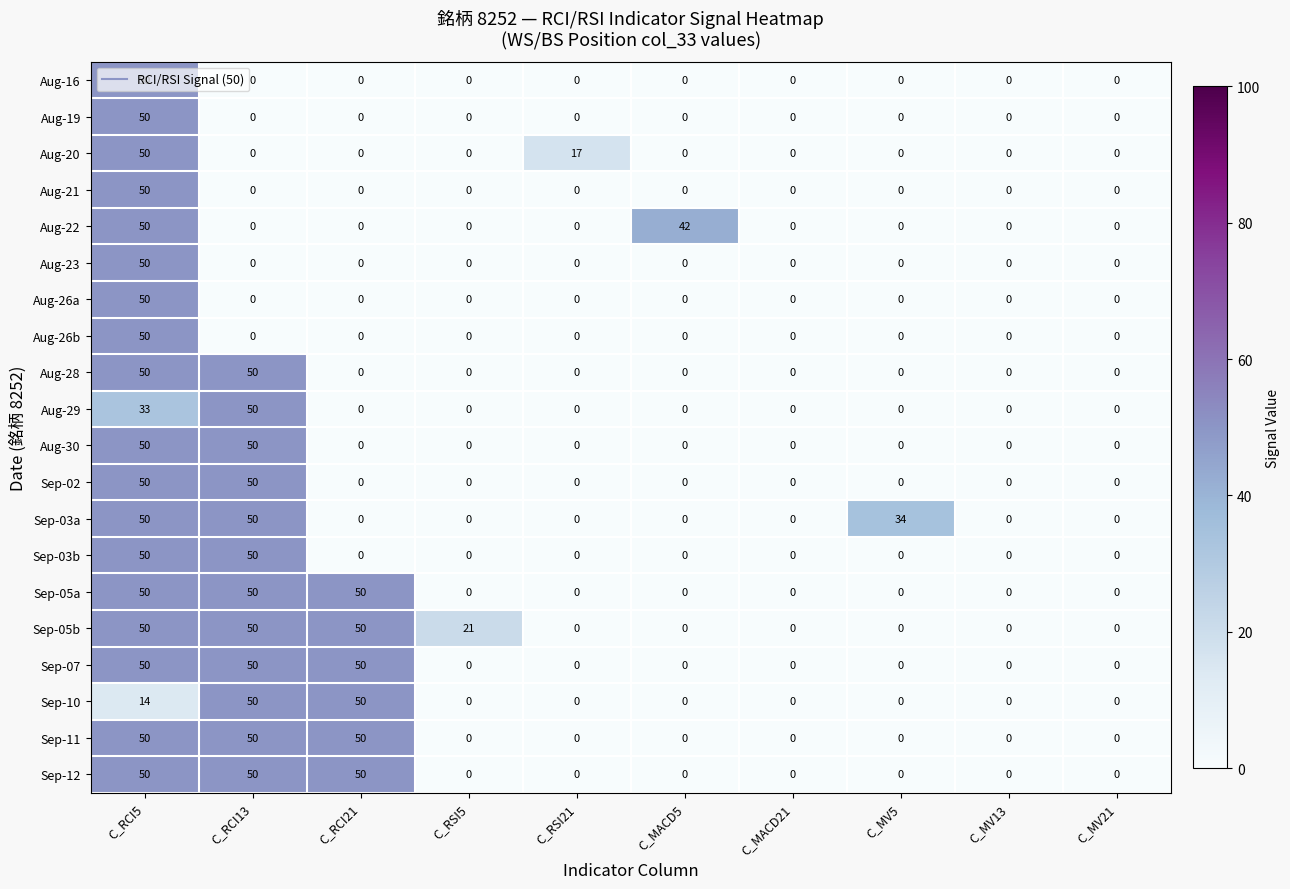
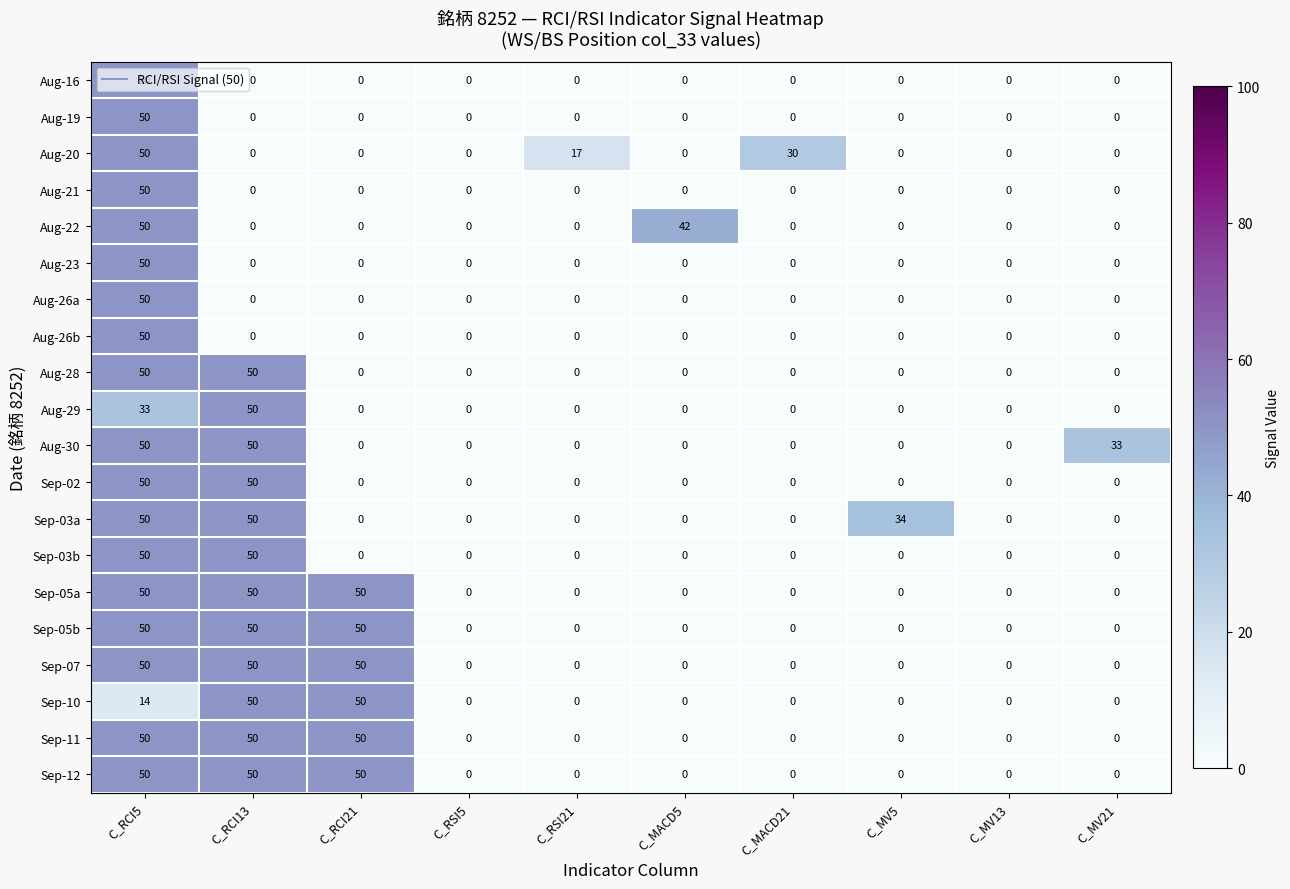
  {
    "Aug-16": {
      "C_RCI13": 0,
      "C_RCI21": 0,
      "C_RSI5": 0,
      "C_RSI21": 0,
      "C_MACD5": 0,
      "C_MACD21": 0,
      "C_MV5": 0,
      "C_MV13": 0,
      "C_MV21": 0
    },
    "Aug-19": {
      "C_RCI5": 50,
      "C_RCI13": 0,
      "C_RCI21": 0,
      "C_RSI5": 0,
      "C_RSI21": 0,
      "C_MACD5": 0,
      "C_MACD21": 0,
      "C_MV5": 0,
      "C_MV13": 0,
      "C_MV21": 0
    },
    "Aug-20": {
      "C_RCI5": 50,
      "C_RCI13": 0,
      "C_RCI21": 0,
      "C_RSI5": 0,
      "C_RSI21": 17,
      "C_MACD5": 0,
-     "C_MACD21": 0,
+     "C_MACD21": 30,
      "C_MV5": 0,
      "C_MV13": 0,
      "C_MV21": 0
    },
    "Aug-21": {
      "C_RCI5": 50,
      "C_RCI13": 0,
      "C_RCI21": 0,
      "C_RSI5": 0,
      "C_RSI21": 0,
      "C_MACD5": 0,
      "C_MACD21": 0,
      "C_MV5": 0,
      "C_MV13": 0,
      "C_MV21": 0
    },
    "Aug-22": {
      "C_RCI5": 50,
      "C_RCI13": 0,
      "C_RCI21": 0,
      "C_RSI5": 0,
      "C_RSI21": 0,
      "C_MACD5": 42,
      "C_MACD21": 0,
      "C_MV5": 0,
      "C_MV13": 0,
      "C_MV21": 0
    },
    "Aug-23": {
      "C_RCI5": 50,
      "C_RCI13": 0,
      "C_RCI21": 0,
      "C_RSI5": 0,
      "C_RSI21": 0,
      "C_MACD5": 0,
      "C_MACD21": 0,
      "C_MV5": 0,
      "C_MV13": 0,
      "C_MV21": 0
    },
    "Aug-26a": {
      "C_RCI5": 50,
      "C_RCI13": 0,
      "C_RCI21": 0,
      "C_RSI5": 0,
      "C_RSI21": 0,
      "C_MACD5": 0,
      "C_MACD21": 0,
      "C_MV5": 0,
      "C_MV13": 0,
      "C_MV21": 0
    },
    "Aug-26b": {
      "C_RCI5": 50,
      "C_RCI13": 0,
      "C_RCI21": 0,
      "C_RSI5": 0,
      "C_RSI21": 0,
      "C_MACD5": 0,
      "C_MACD21": 0,
      "C_MV5": 0,
      "C_MV13": 0,
      "C_MV21": 0
    },
    "Aug-28": {
      "C_RCI5": 50,
      "C_RCI13": 50,
      "C_RCI21": 0,
      "C_RSI5": 0,
      "C_RSI21": 0,
      "C_MACD5": 0,
      "C_MACD21": 0,
      "C_MV5": 0,
      "C_MV13": 0,
      "C_MV21": 0
    },
    "Aug-29": {
      "C_RCI5": 33,
      "C_RCI13": 50,
      "C_RCI21": 0,
      "C_RSI5": 0,
      "C_RSI21": 0,
      "C_MACD5": 0,
      "C_MACD21": 0,
      "C_MV5": 0,
      "C_MV13": 0,
      "C_MV21": 0
    },
    "Aug-30": {
      "C_RCI5": 50,
      "C_RCI13": 50,
      "C_RCI21": 0,
      "C_RSI5": 0,
      "C_RSI21": 0,
      "C_MACD5": 0,
      "C_MACD21": 0,
      "C_MV5": 0,
      "C_MV13": 0,
-     "C_MV21": 0
+     "C_MV21": 33
    },
    "Sep-02": {
      "C_RCI5": 50,
      "C_RCI13": 50,
      "C_RCI21": 0,
      "C_RSI5": 0,
      "C_RSI21": 0,
      "C_MACD5": 0,
      "C_MACD21": 0,
      "C_MV5": 0,
      "C_MV13": 0,
      "C_MV21": 0
    },
    "Sep-03a": {
      "C_RCI5": 50,
      "C_RCI13": 50,
      "C_RCI21": 0,
      "C_RSI5": 0,
      "C_RSI21": 0,
      "C_MACD5": 0,
      "C_MACD21": 0,
      "C_MV5": 34,
      "C_MV13": 0,
      "C_MV21": 0
    },
    "Sep-03b": {
      "C_RCI5": 50,
      "C_RCI13": 50,
      "C_RCI21": 0,
      "C_RSI5": 0,
      "C_RSI21": 0,
      "C_MACD5": 0,
      "C_MACD21": 0,
      "C_MV5": 0,
      "C_MV13": 0,
      "C_MV21": 0
    },
    "Sep-05a": {
      "C_RCI5": 50,
      "C_RCI13": 50,
      "C_RCI21": 50,
      "C_RSI5": 0,
      "C_RSI21": 0,
      "C_MACD5": 0,
      "C_MACD21": 0,
      "C_MV5": 0,
      "C_MV13": 0,
      "C_MV21": 0
    },
    "Sep-05b": {
      "C_RCI5": 50,
      "C_RCI13": 50,
      "C_RCI21": 50,
-     "C_RSI5": 21,
+     "C_RSI5": 0,
      "C_RSI21": 0,
      "C_MACD5": 0,
      "C_MACD21": 0,
      "C_MV5": 0,
      "C_MV13": 0,
      "C_MV21": 0
    },
    "Sep-07": {
      "C_RCI5": 50,
      "C_RCI13": 50,
      "C_RCI21": 50,
      "C_RSI5": 0,
      "C_RSI21": 0,
      "C_MACD5": 0,
      "C_MACD21": 0,
      "C_MV5": 0,
      "C_MV13": 0,
      "C_MV21": 0
    },
    "Sep-10": {
      "C_RCI5": 14,
      "C_RCI13": 50,
      "C_RCI21": 50,
      "C_RSI5": 0,
      "C_RSI21": 0,
      "C_MACD5": 0,
      "C_MACD21": 0,
      "C_MV5": 0,
      "C_MV13": 0,
      "C_MV21": 0
    },
    "Sep-11": {
      "C_RCI5": 50,
      "C_RCI13": 50,
      "C_RCI21": 50,
      "C_RSI5": 0,
      "C_RSI21": 0,
      "C_MACD5": 0,
      "C_MACD21": 0,
      "C_MV5": 0,
      "C_MV13": 0,
      "C_MV21": 0
    },
    "Sep-12": {
      "C_RCI5": 50,
      "C_RCI13": 50,
      "C_RCI21": 50,
      "C_RSI5": 0,
      "C_RSI21": 0,
      "C_MACD5": 0,
      "C_MACD21": 0,
      "C_MV5": 0,
      "C_MV13": 0,
      "C_MV21": 0
    }
  }
